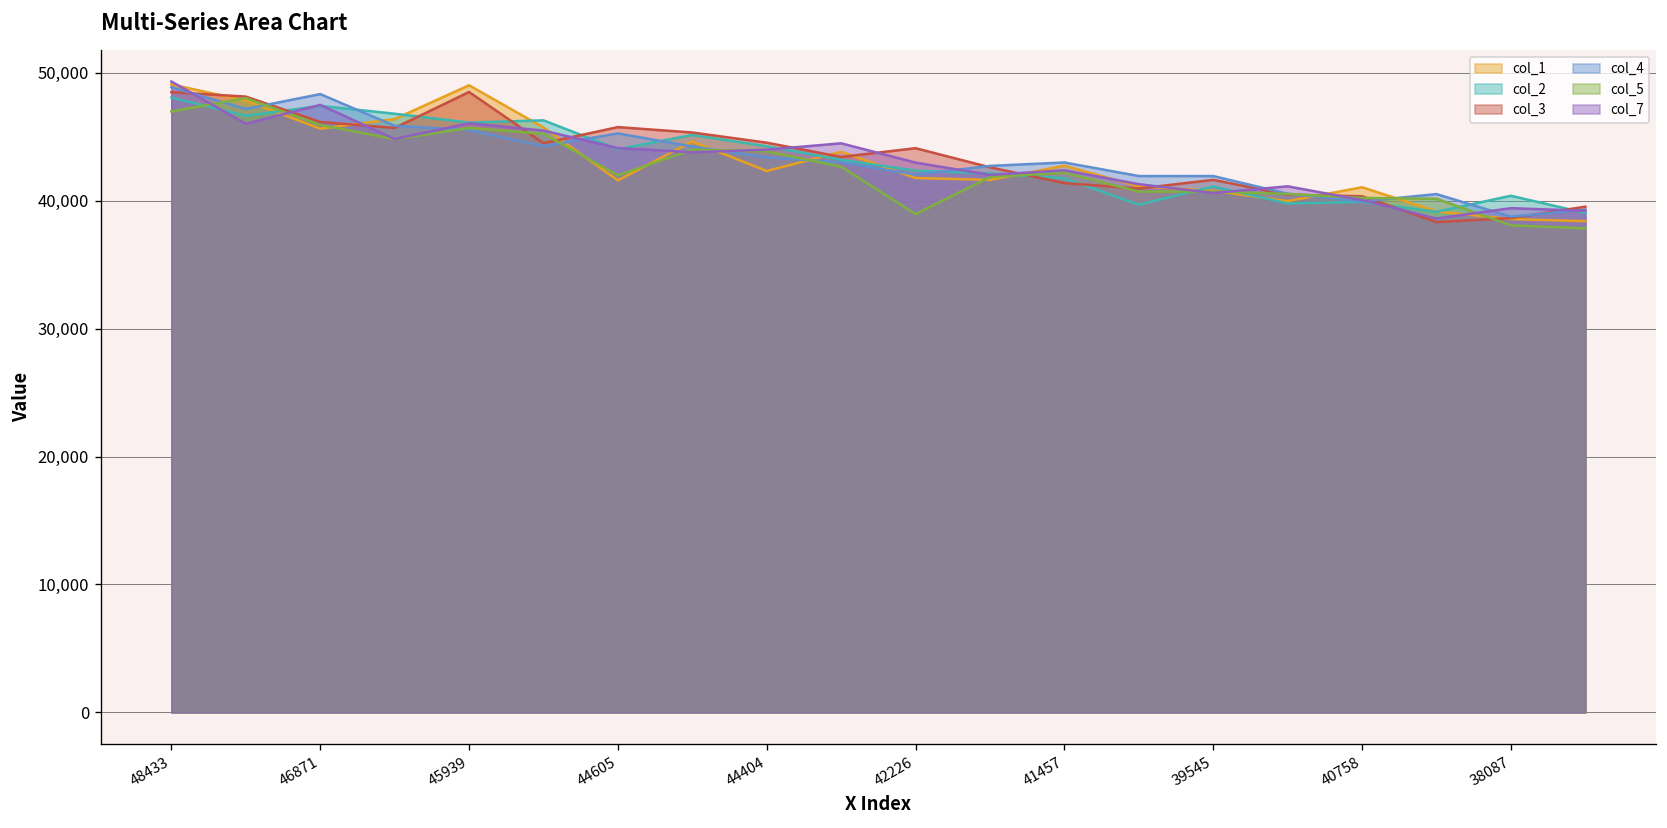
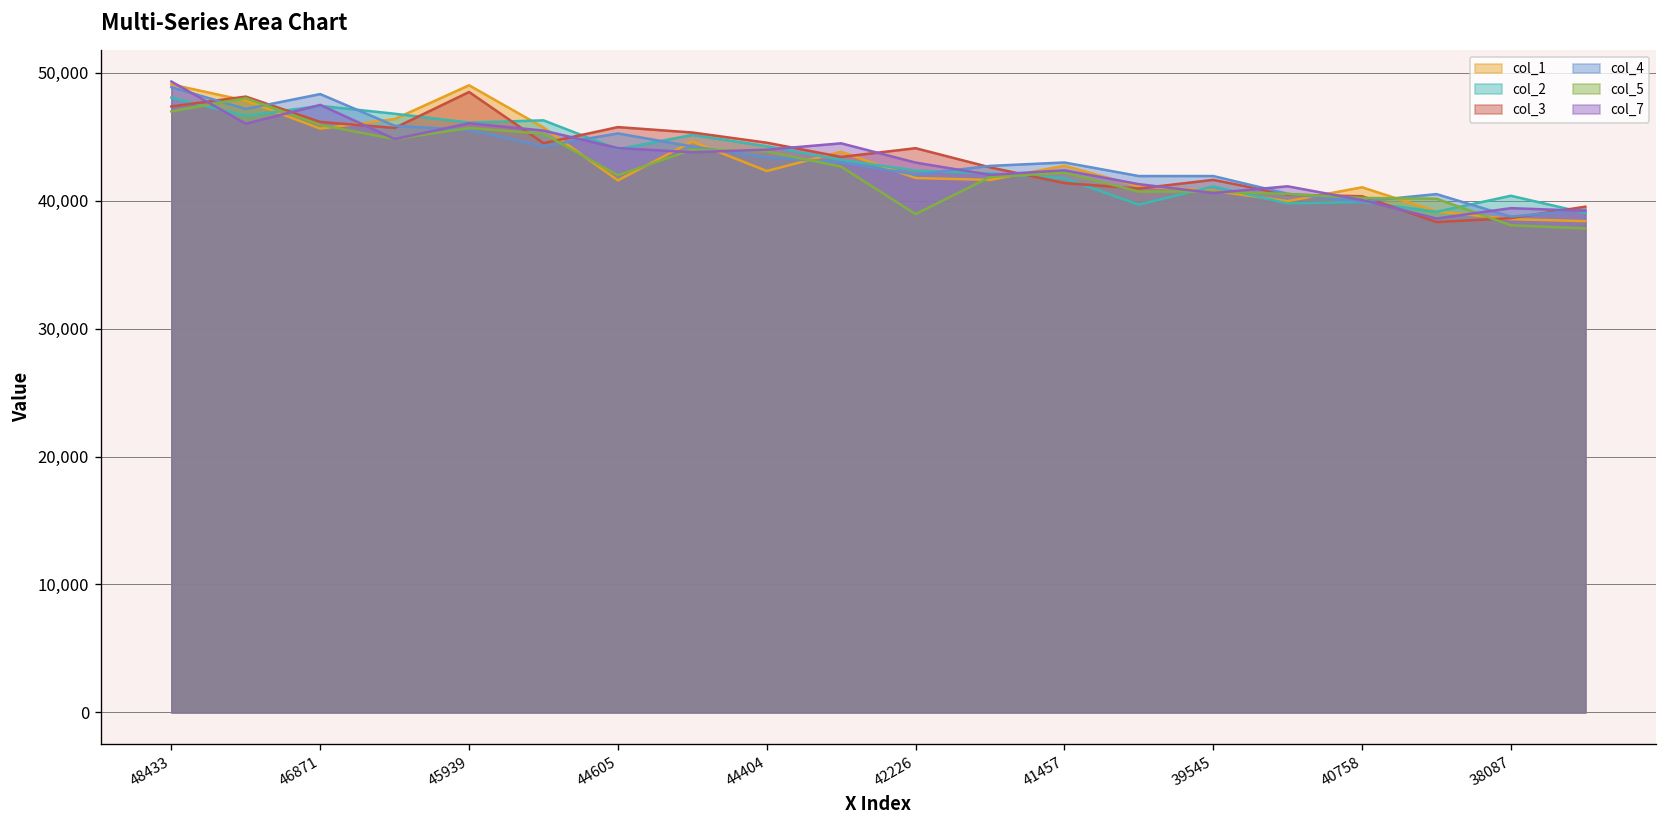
  {
    "col_1": {
      "46871": "45,600",
      "45939": "49,000",
      "44605": "41,600",
      "44404": "42,300",
      "42226": "41,800",
      "41457": "42,700",
      "40758": "41,000"
    },
    "col_3": {
-     "48433": "48,500",
+     "48433": "47,400",
      "45939": "48,500",
      "44605": "45,800",
      "44404": "44,500",
      "42226": "44,100",
      "41457": "41,400",
      "39545": "41,600"
    },
    "col_5": {
      "48433": "47,000",
      "44605": "42,000",
      "42226": "39,000",
      "38087": "38,100"
    }
  }
